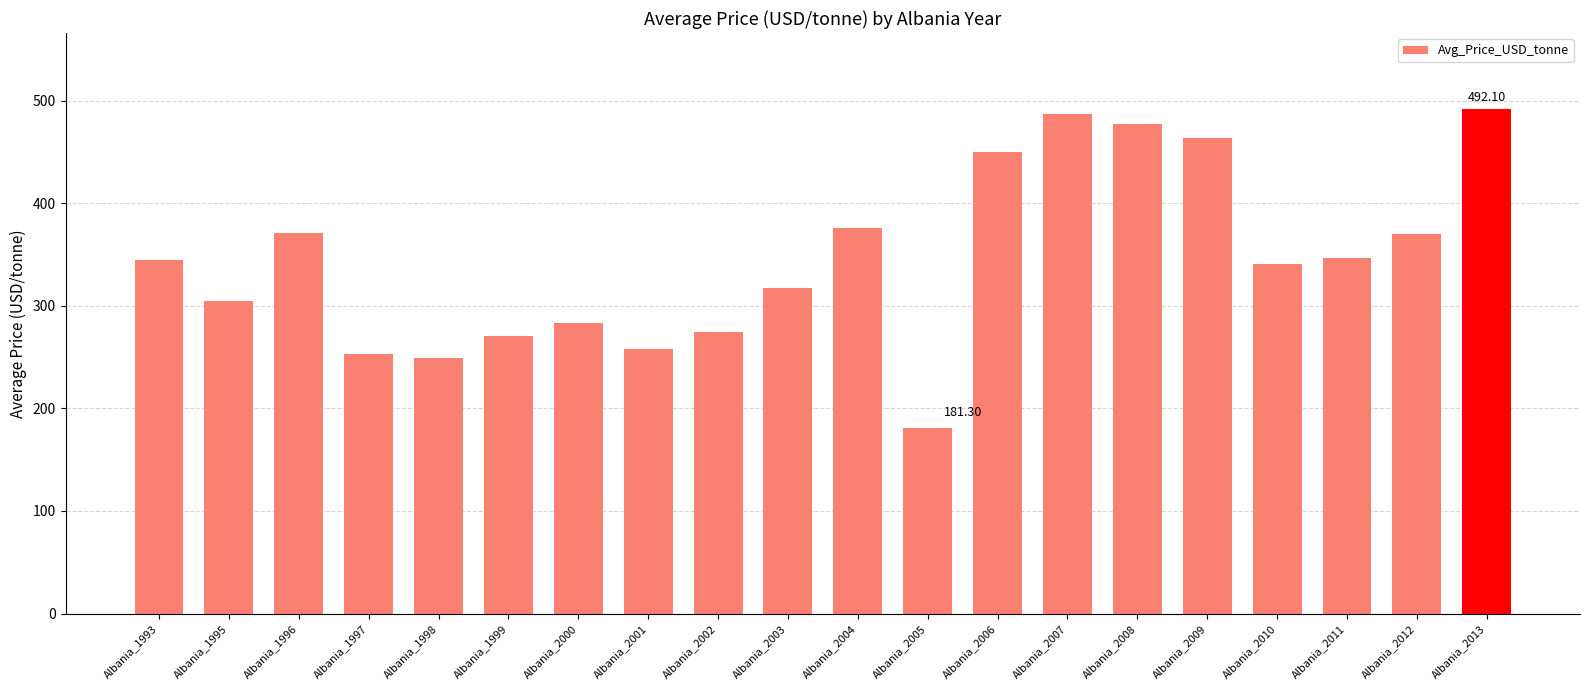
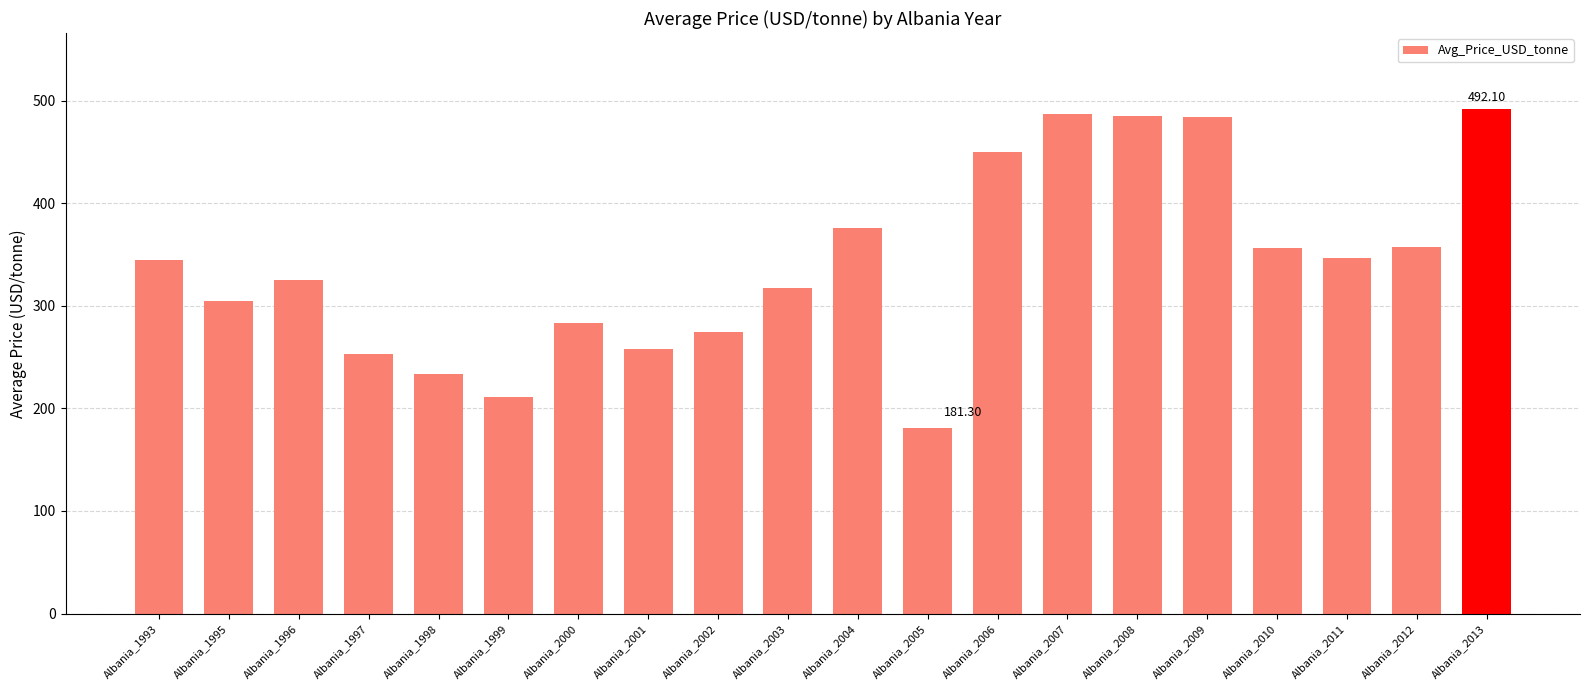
  {
    "Albania_1993": 345,
    "Albania_1995": 304,
-   "Albania_1996": 371,
+   "Albania_1996": 325,
    "Albania_1997": 253,
-   "Albania_1998": 249,
-   "Albania_1999": 270,
+   "Albania_1998": 233,
+   "Albania_1999": 211,
    "Albania_2000": 283,
    "Albania_2001": 258,
    "Albania_2002": 275,
    "Albania_2003": 318,
    "Albania_2004": 376,
    "Albania_2006": 450,
    "Albania_2007": 487,
-   "Albania_2008": 477,
-   "Albania_2009": 463,
-   "Albania_2010": 340,
+   "Albania_2008": 485,
+   "Albania_2009": 484,
+   "Albania_2010": 356,
    "Albania_2011": 347,
-   "Albania_2012": 370
+   "Albania_2012": 357
  }
